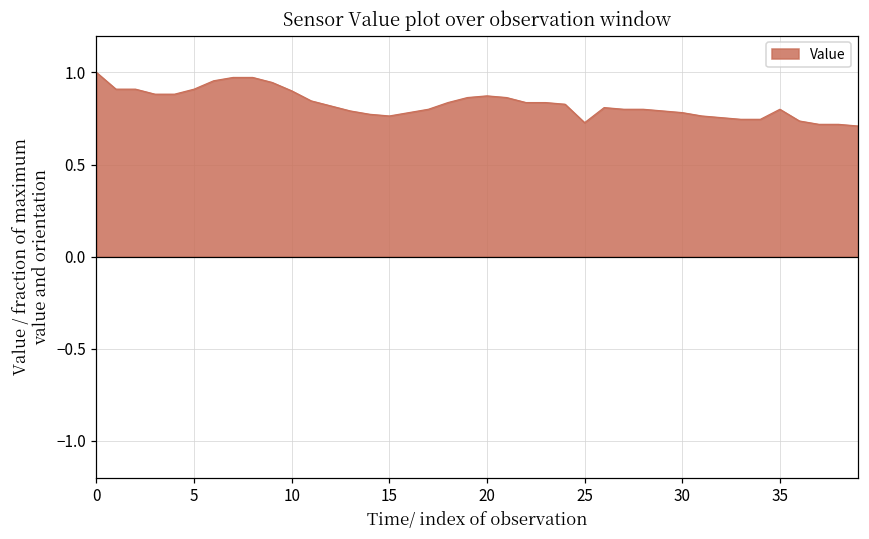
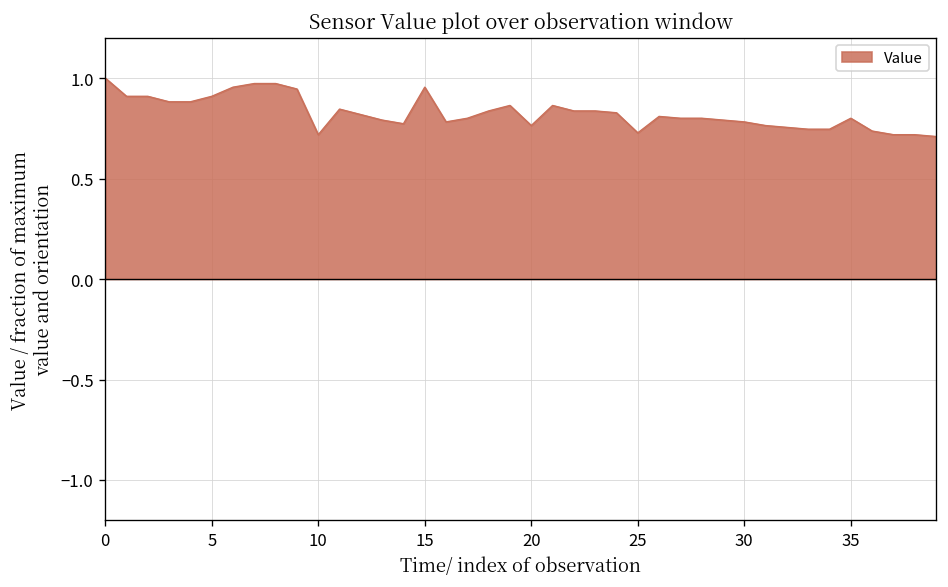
  {
    "0": 1.00,
    "5": 0.91,
-   "10": 0.90,
-   "15": 0.76,
-   "20": 0.87,
+   "10": 0.72,
+   "15": 0.95,
+   "20": 0.76,
    "25": 0.73,
    "30": 0.78,
    "35": 0.80
  }
